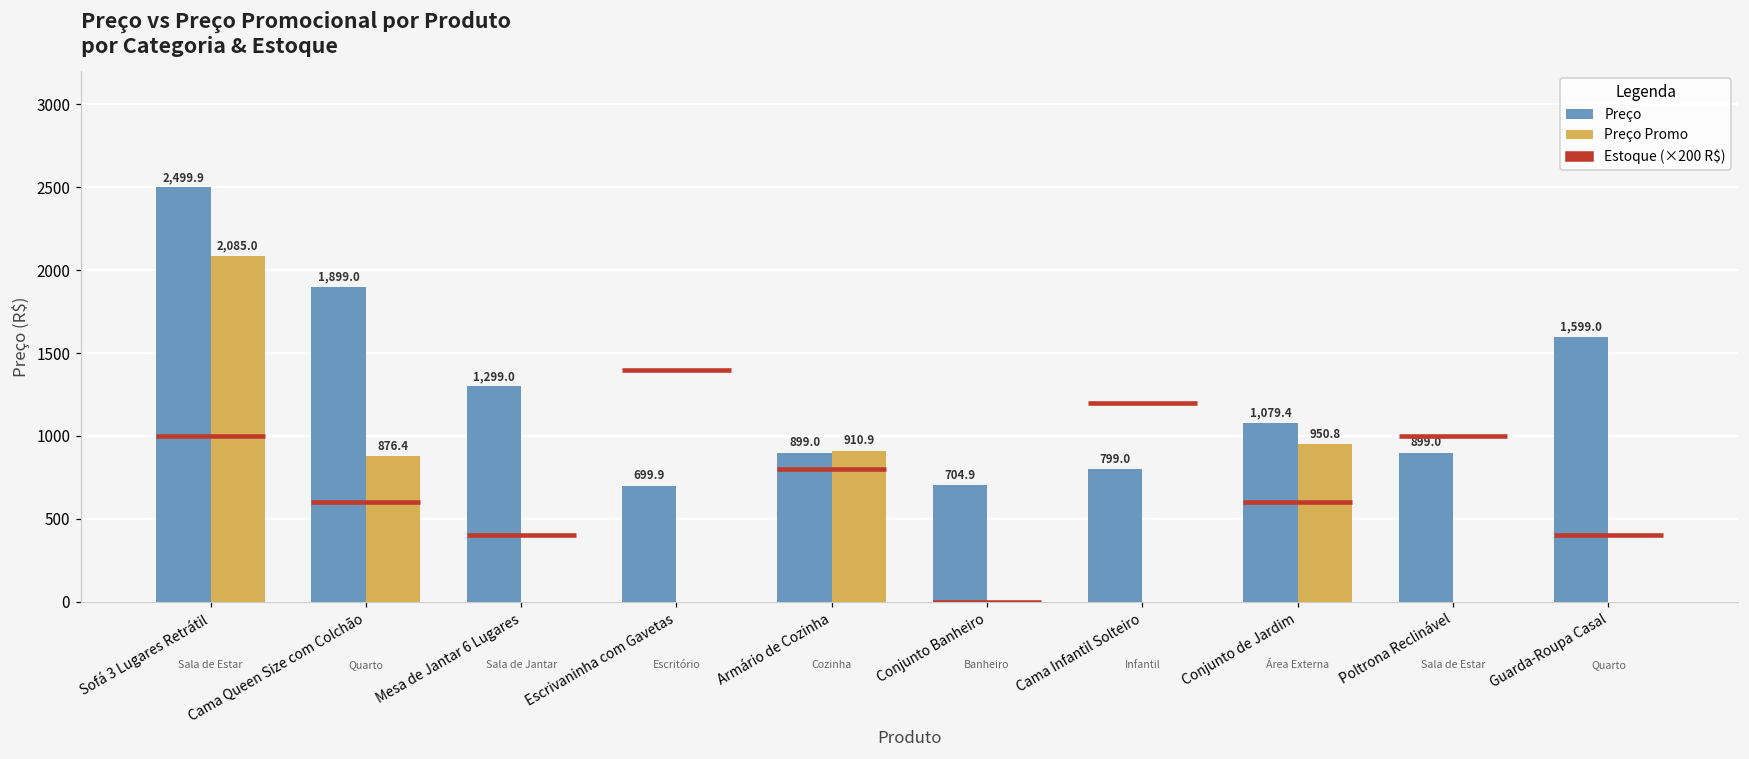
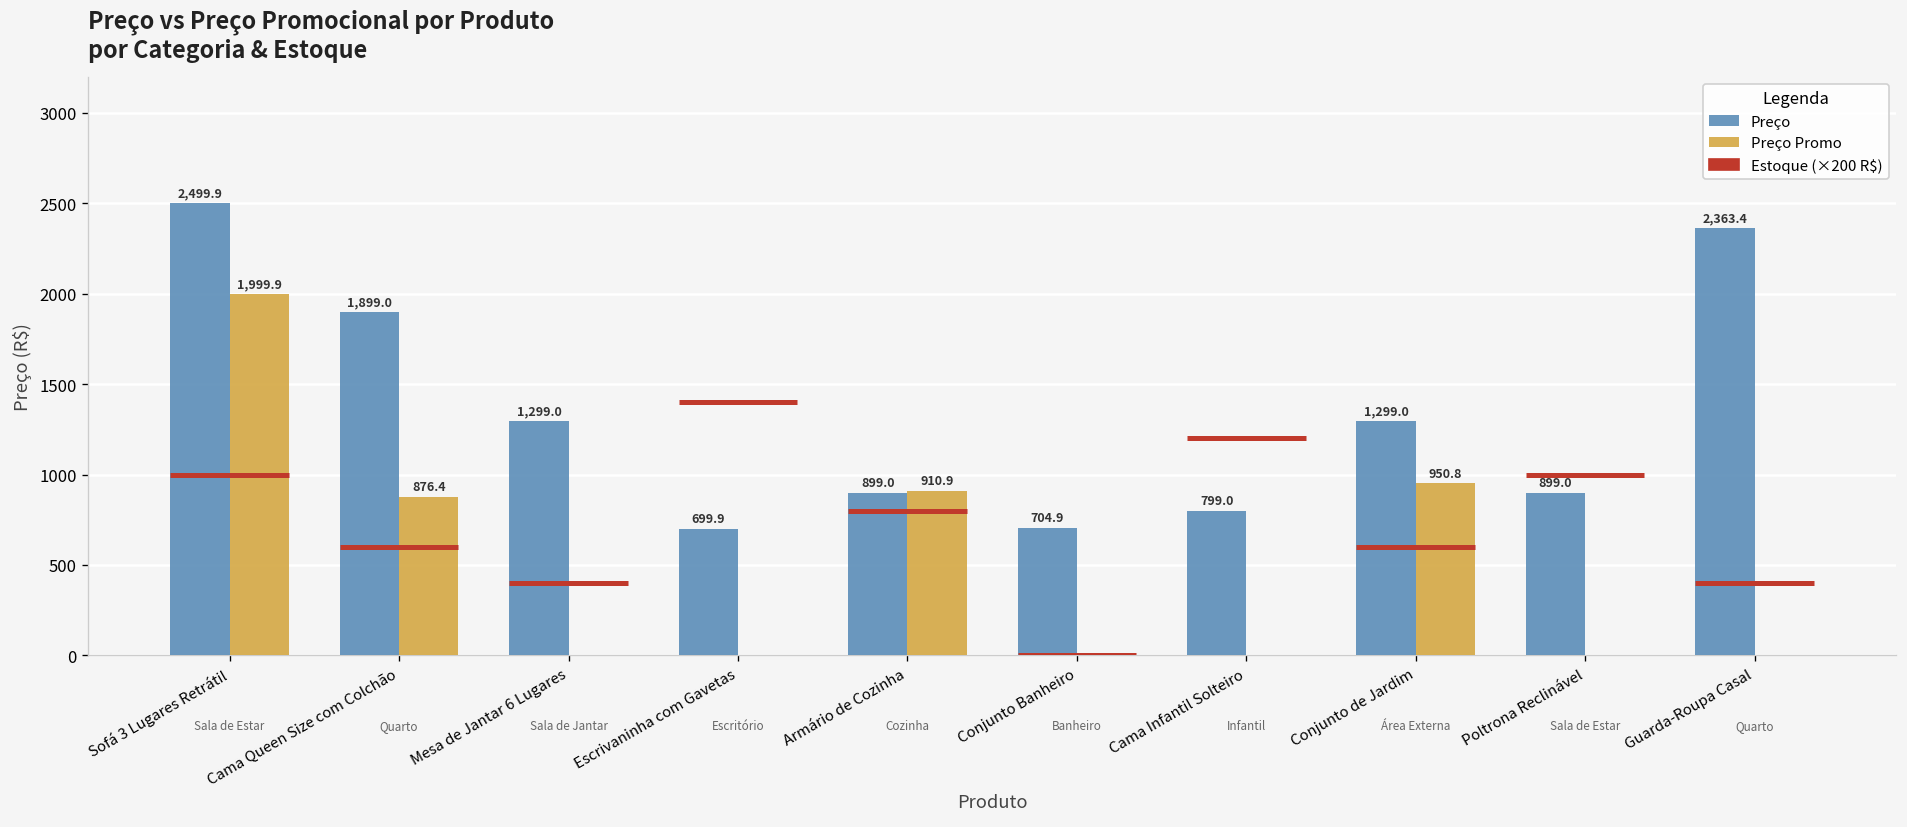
  {
    "Preço": {
      "Sofá 3 Lugares Retrátil": "2,499.9",
      "Cama Queen Size com Colchão": "1,899.0",
      "Mesa de Jantar 6 Lugares": "1,299.0",
      "Escrivaninha com Gavetas": "699.9",
      "Armário de Cozinha": "899.0",
      "Conjunto Banheiro": "704.9",
      "Cama Infantil Solteiro": "799.0",
-     "Conjunto de Jardim": "1,079.4",
+     "Conjunto de Jardim": "1,299.0",
      "Poltrona Reclinável": "899.0",
-     "Guarda-Roupa Casal": "1,599.0"
+     "Guarda-Roupa Casal": "2,363.4"
    },
    "Preço Promo": {
-     "Sofá 3 Lugares Retrátil": "2,085.0",
+     "Sofá 3 Lugares Retrátil": "1,999.9",
      "Cama Queen Size com Colchão": "876.4",
      "Armário de Cozinha": "910.9",
      "Conjunto de Jardim": "950.8"
    }
  }
